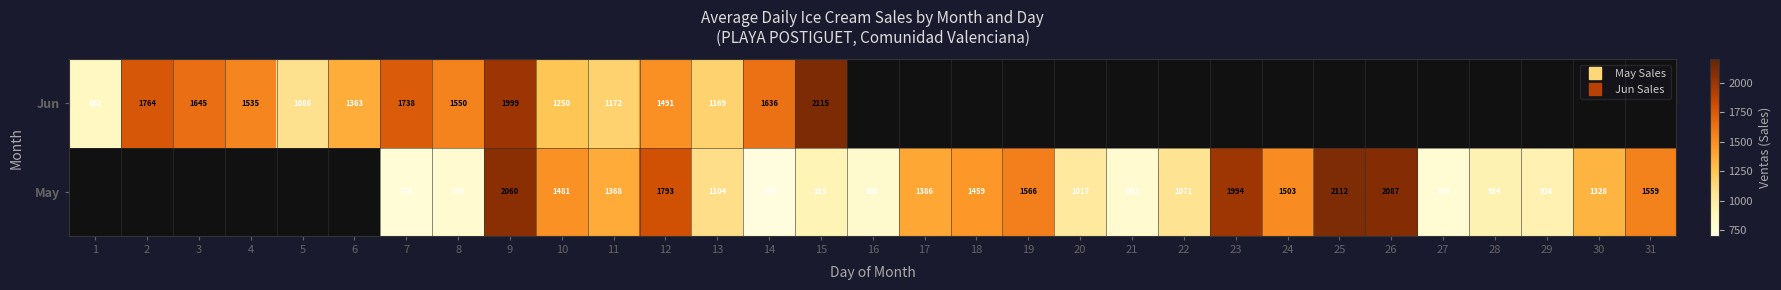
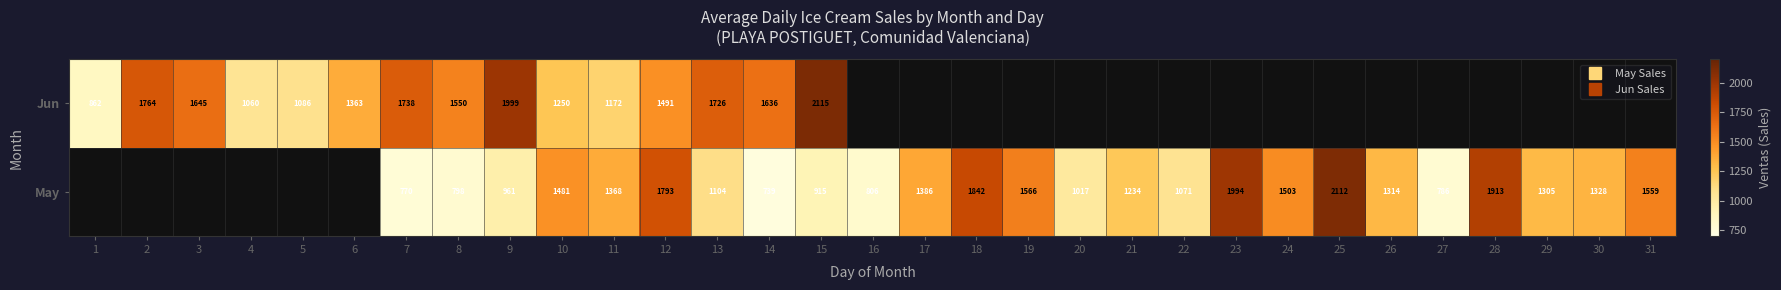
  {
    "Jun": {
      "1": 862,
      "2": 1764,
      "3": 1645,
-     "4": 1535,
+     "4": 1060,
      "5": 1086,
      "6": 1363,
      "7": 1738,
      "8": 1550,
      "9": 1999,
      "10": 1250,
      "11": 1172,
      "12": 1491,
-     "13": 1169,
+     "13": 1726,
      "14": 1636,
      "15": 2115
    },
    "May": {
-     "9": 2060,
+     "9": 961,
      "10": 1481,
      "11": 1368,
      "12": 1793,
      "13": 1104,
      "15": 915,
      "16": 806,
      "17": 1386,
-     "18": 1459,
+     "18": 1842,
      "19": 1566,
      "20": 1017,
-     "21": 802,
+     "21": 1234,
      "22": 1071,
      "23": 1994,
      "24": 1503,
      "25": 2112,
-     "26": 2087,
-     "28": 934,
-     "29": 936,
+     "26": 1314,
+     "28": 1913,
+     "29": 1305,
      "30": 1328,
      "31": 1559
    }
  }
